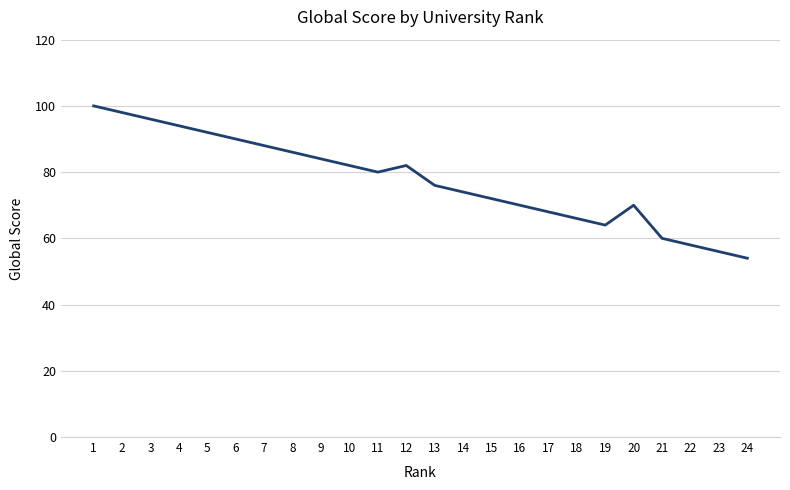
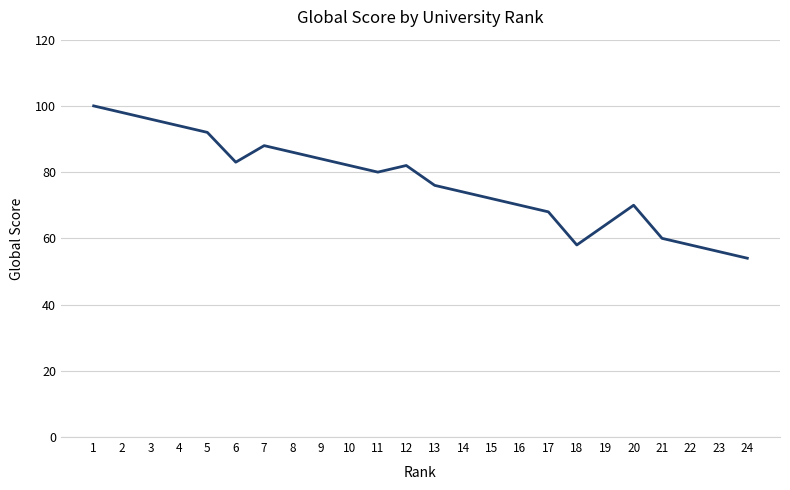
  {
    "1": 100,
    "2": 98,
    "3": 96,
    "4": 94,
    "5": 92,
-   "6": 90,
+   "6": 83,
    "7": 88,
    "8": 86,
    "9": 84,
    "10": 82,
    "11": 80,
    "12": 82,
    "13": 76,
    "14": 74,
    "15": 72,
    "16": 70,
    "17": 68,
-   "18": 66,
+   "18": 58,
    "19": 64,
    "20": 70,
    "21": 60,
    "22": 58,
    "23": 56,
    "24": 54
  }
